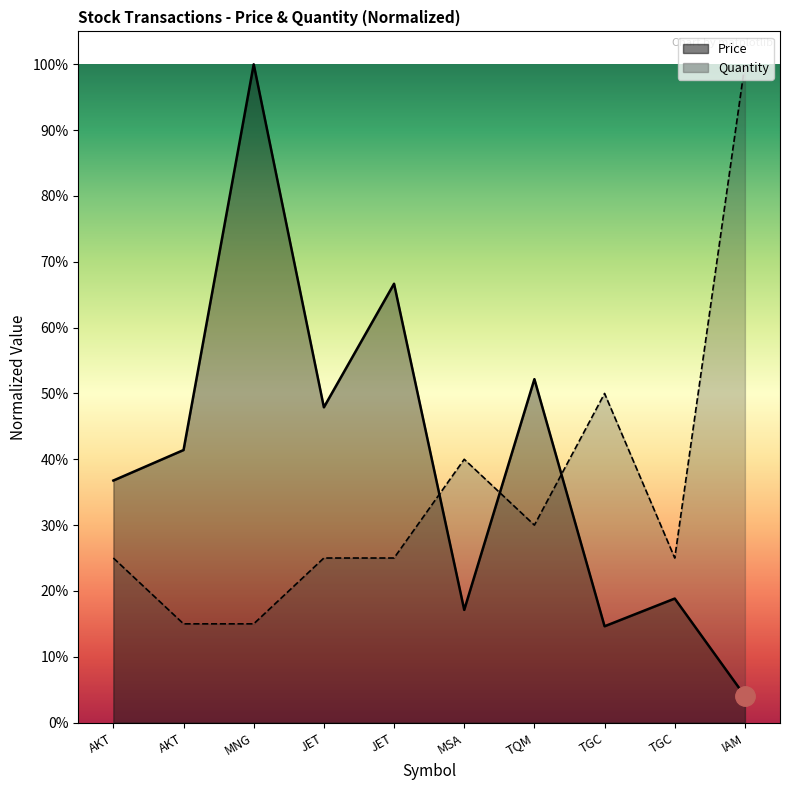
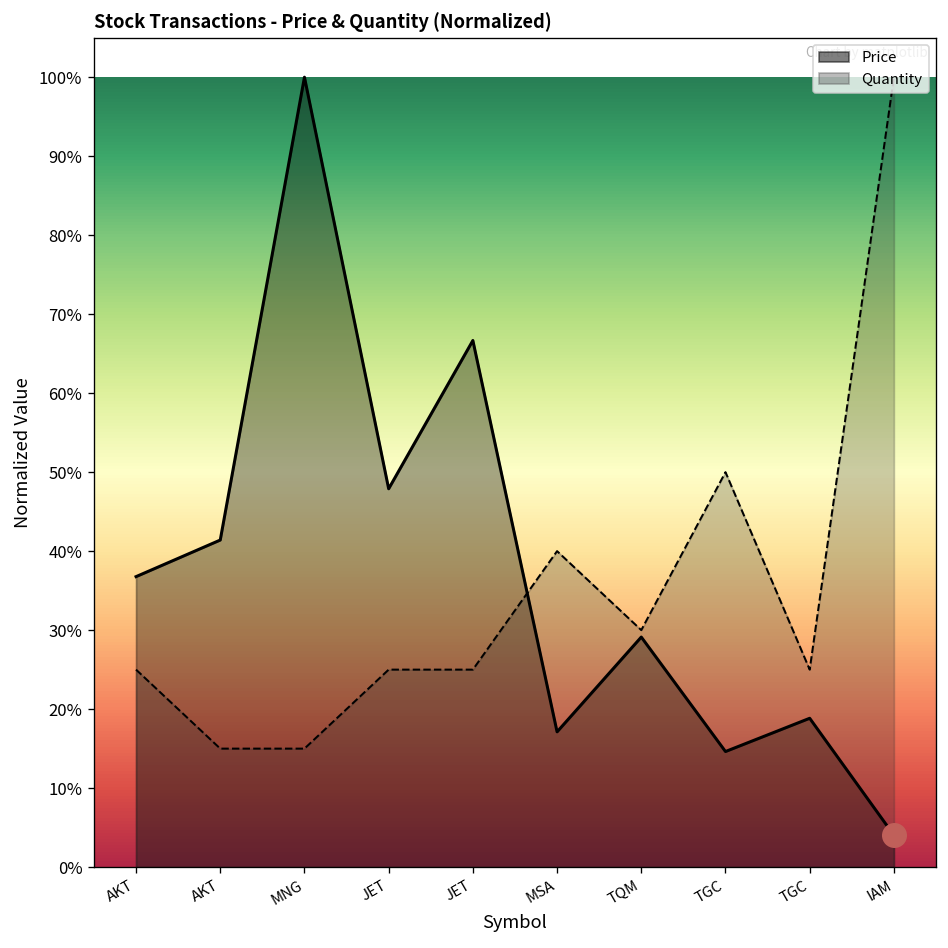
  {
    "Price": {
      "MNG": "100%",
      "MSA": "17%",
-     "TQM": "52%"
+     "TQM": "29%"
    },
    "Quantity": {
      "MNG": "15%",
      "MSA": "40%",
      "TQM": "30%"
    }
  }
